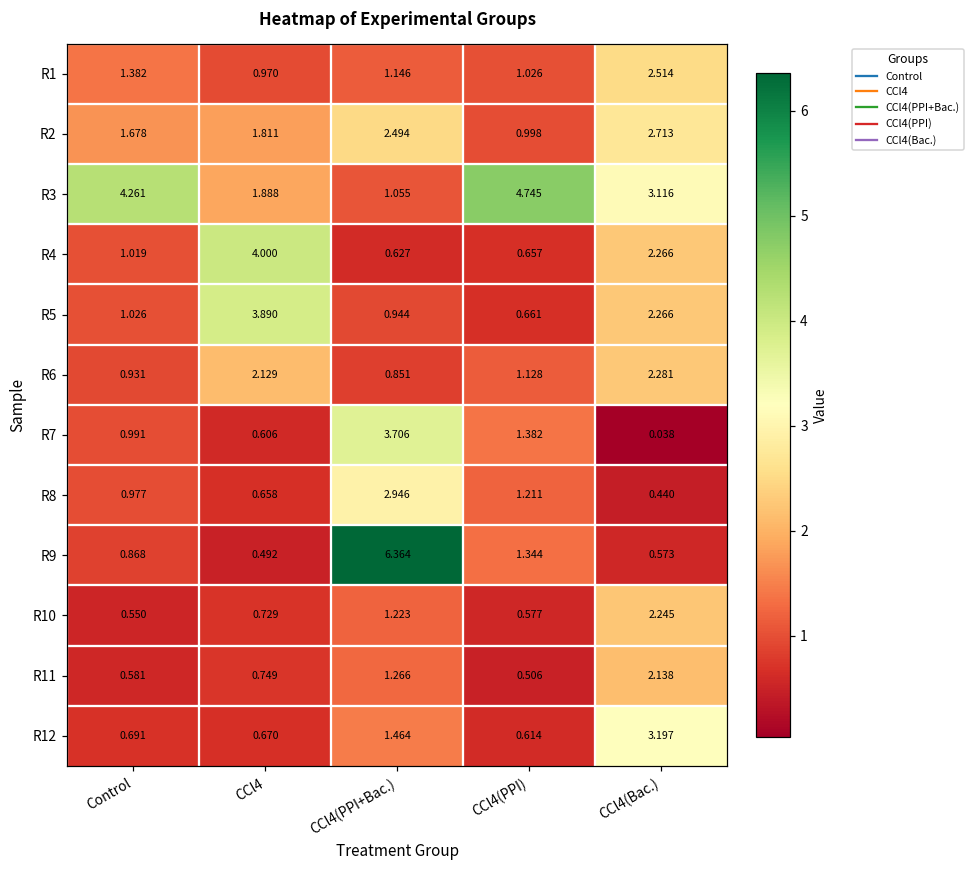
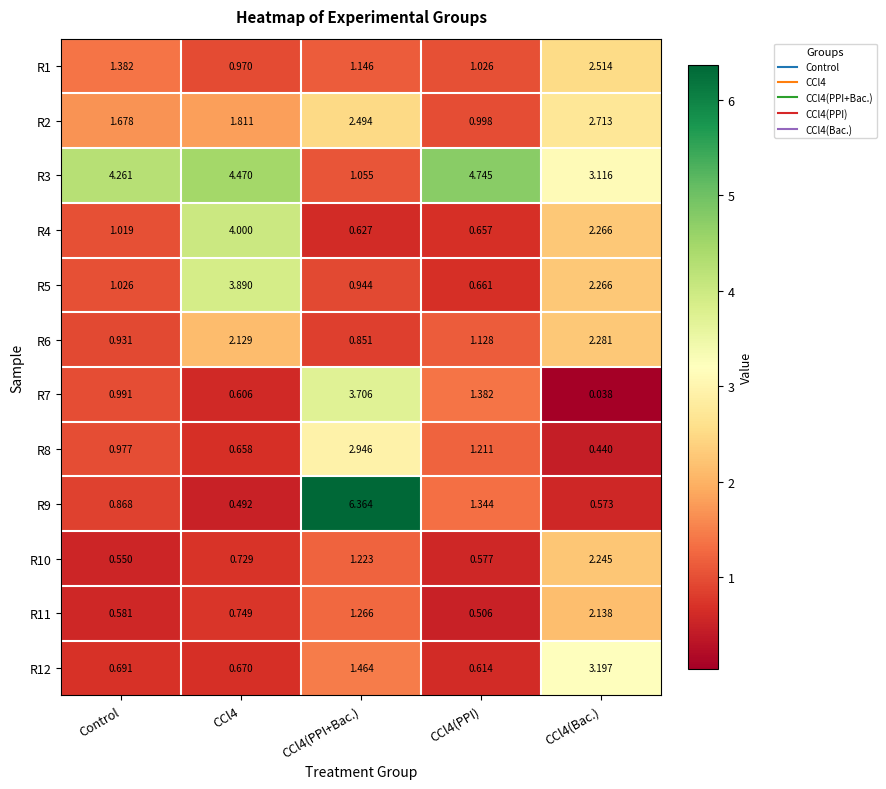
  {
    "R1": {
      "Control": 1.382,
      "CCl4": 0.970,
      "CCl4(PPI+Bac.)": 1.146,
      "CCl4(PPI)": 1.026,
      "CCl4(Bac.)": 2.514
    },
    "R2": {
      "Control": 1.678,
      "CCl4": 1.811,
      "CCl4(PPI+Bac.)": 2.494,
      "CCl4(PPI)": 0.998,
      "CCl4(Bac.)": 2.713
    },
    "R3": {
      "Control": 4.261,
-     "CCl4": 1.888,
+     "CCl4": 4.470,
      "CCl4(PPI+Bac.)": 1.055,
      "CCl4(PPI)": 4.745,
      "CCl4(Bac.)": 3.116
    },
    "R4": {
      "Control": 1.019,
      "CCl4": 4.000,
      "CCl4(PPI+Bac.)": 0.627,
      "CCl4(PPI)": 0.657,
      "CCl4(Bac.)": 2.266
    },
    "R5": {
      "Control": 1.026,
      "CCl4": 3.890,
      "CCl4(PPI+Bac.)": 0.944,
      "CCl4(PPI)": 0.661,
      "CCl4(Bac.)": 2.266
    },
    "R6": {
      "Control": 0.931,
      "CCl4": 2.129,
      "CCl4(PPI+Bac.)": 0.851,
      "CCl4(PPI)": 1.128,
      "CCl4(Bac.)": 2.281
    },
    "R7": {
      "Control": 0.991,
      "CCl4": 0.606,
      "CCl4(PPI+Bac.)": 3.706,
      "CCl4(PPI)": 1.382,
      "CCl4(Bac.)": 0.038
    },
    "R8": {
      "Control": 0.977,
      "CCl4": 0.658,
      "CCl4(PPI+Bac.)": 2.946,
      "CCl4(PPI)": 1.211,
      "CCl4(Bac.)": 0.440
    },
    "R9": {
      "Control": 0.868,
      "CCl4": 0.492,
      "CCl4(PPI+Bac.)": 6.364,
      "CCl4(PPI)": 1.344,
      "CCl4(Bac.)": 0.573
    },
    "R10": {
      "Control": 0.550,
      "CCl4": 0.729,
      "CCl4(PPI+Bac.)": 1.223,
      "CCl4(PPI)": 0.577,
      "CCl4(Bac.)": 2.245
    },
    "R11": {
      "Control": 0.581,
      "CCl4": 0.749,
      "CCl4(PPI+Bac.)": 1.266,
      "CCl4(PPI)": 0.506,
      "CCl4(Bac.)": 2.138
    },
    "R12": {
      "Control": 0.691,
      "CCl4": 0.670,
      "CCl4(PPI+Bac.)": 1.464,
      "CCl4(PPI)": 0.614,
      "CCl4(Bac.)": 3.197
    }
  }
